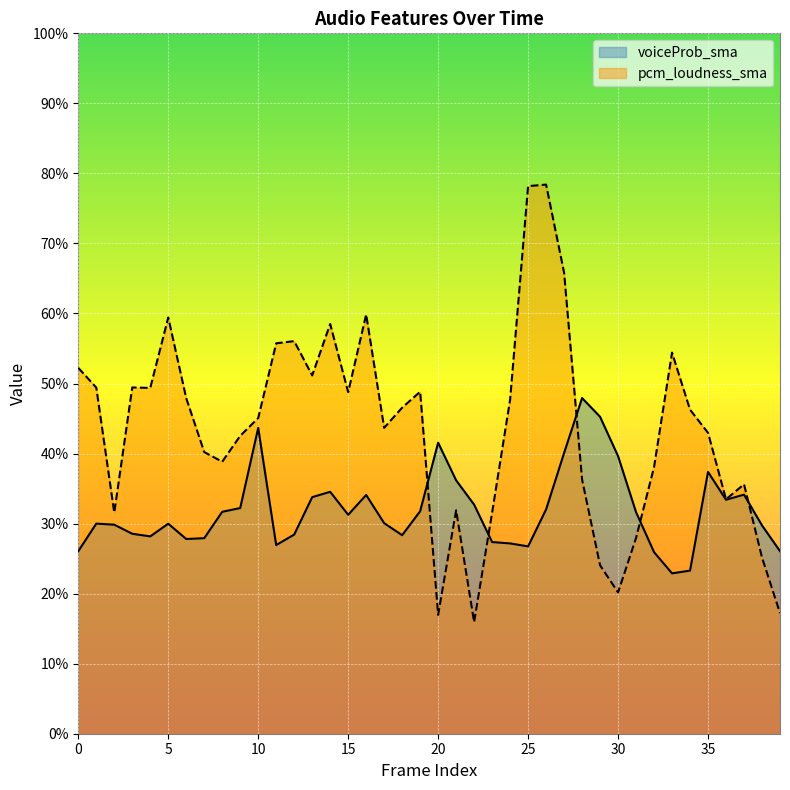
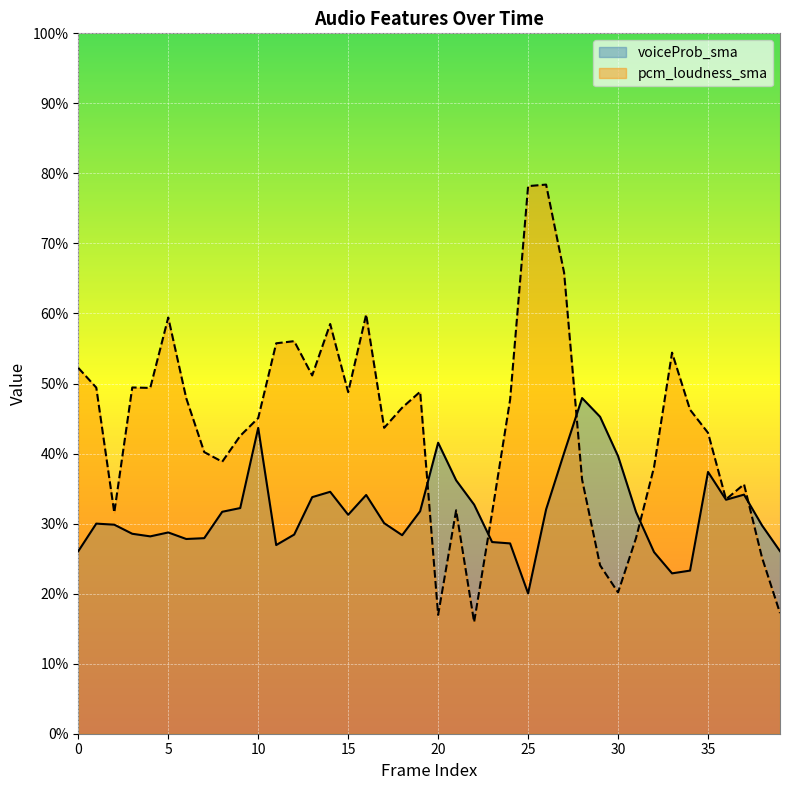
  {
    "voiceProb_sma": {
      "0": "26%",
-     "5": "30%",
+     "5": "29%",
      "10": "44%",
      "15": "31%",
      "20": "42%",
-     "25": "27%",
+     "25": "20%",
      "30": "40%",
      "35": "37%"
    },
    "pcm_loudness_sma": {
      "0": "52%",
      "5": "59%",
      "10": "45%",
      "15": "49%",
      "20": "17%",
      "25": "78%",
      "30": "20%",
      "35": "43%"
    }
  }
